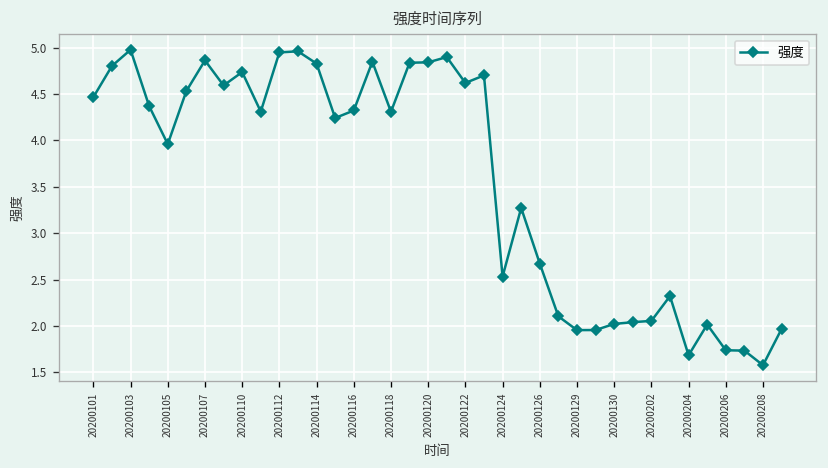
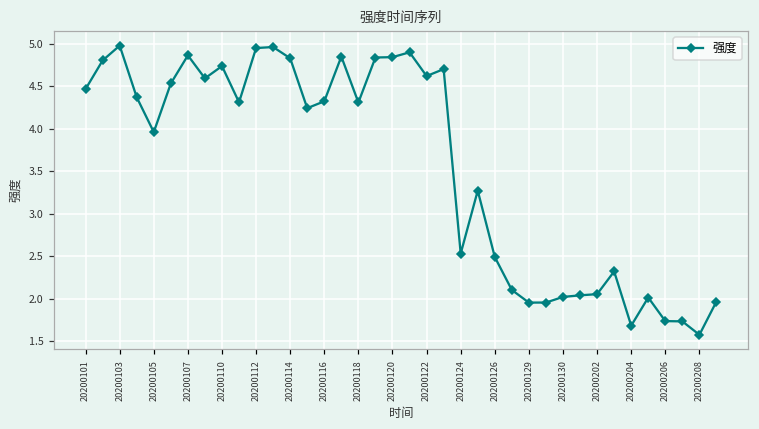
  {
    "20200101": 4.5,
    "20200103": 5.0,
    "20200105": 4.0,
    "20200107": 4.9,
    "20200110": 4.7,
    "20200112": 4.9,
    "20200114": 4.8,
    "20200116": 4.3,
    "20200118": 4.3,
    "20200120": 4.8,
    "20200122": 4.6,
    "20200124": 2.5,
-   "20200126": 2.7,
+   "20200126": 2.5,
    "20200129": 2.0,
    "20200130": 2.0,
    "20200202": 2.1,
    "20200204": 1.7,
    "20200206": 1.7,
    "20200208": 1.6
  }
